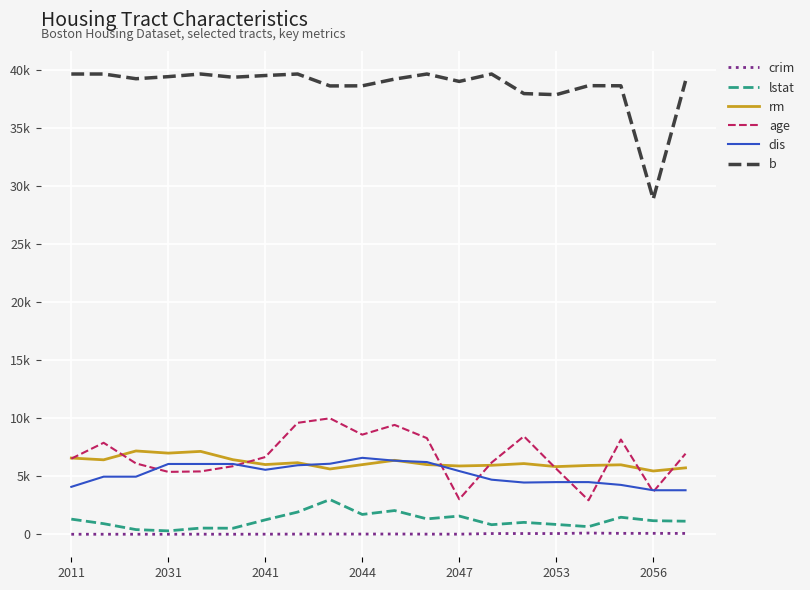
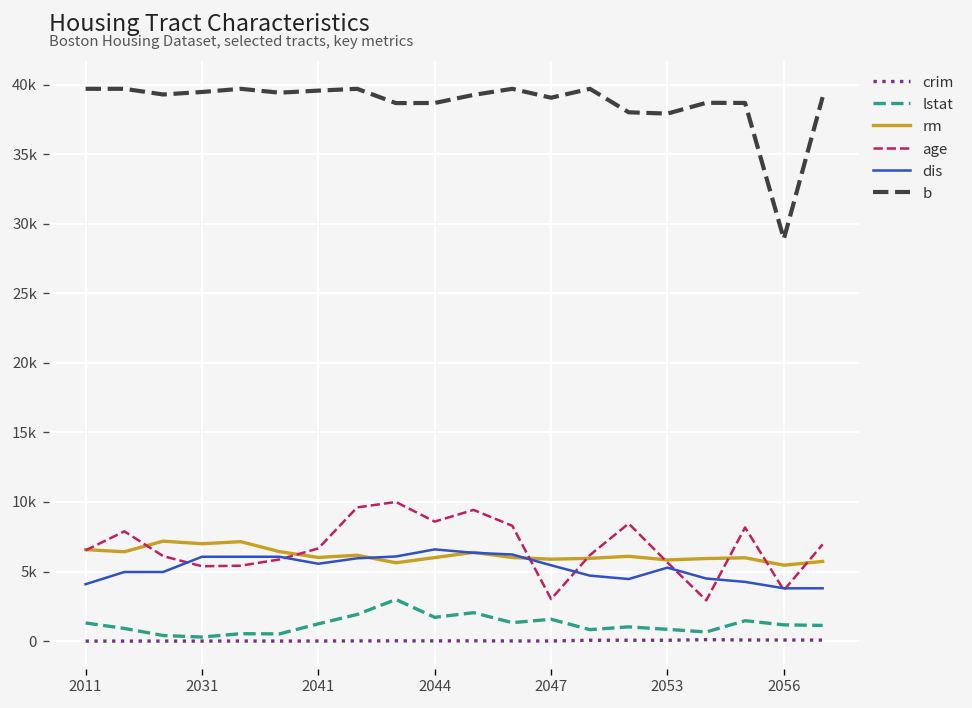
  {
    "crim": {
      "2011": 0,
      "2031": 0,
      "2041": 0,
      "2044": 0,
      "2047": 0,
      "2053": 100,
      "2056": 100
    },
    "lstat": {
      "2011": 1300,
      "2031": 300,
      "2041": 1200,
      "2044": 1700,
      "2047": 1600,
      "2053": 800,
      "2056": 1200
    },
    "rm": {
      "2031": 7000,
      "2041": 6000,
      "2044": 6000,
      "2047": 5900,
      "2056": 5500
    },
    "age": {
      "2031": 5400,
      "2041": 6700,
      "2044": 8600,
      "2047": 3000
    },
    "dis": {
      "2011": 4100,
      "2031": 6100,
      "2041": 5600,
      "2044": 6600,
      "2047": 5500,
-     "2053": 4500
+     "2053": 5300
    },
    "b": {
      "2011": 39700,
      "2031": 39500,
      "2041": 39600,
      "2044": 38700,
      "2047": 39100,
      "2053": 37900,
      "2056": 28900
    }
  }
